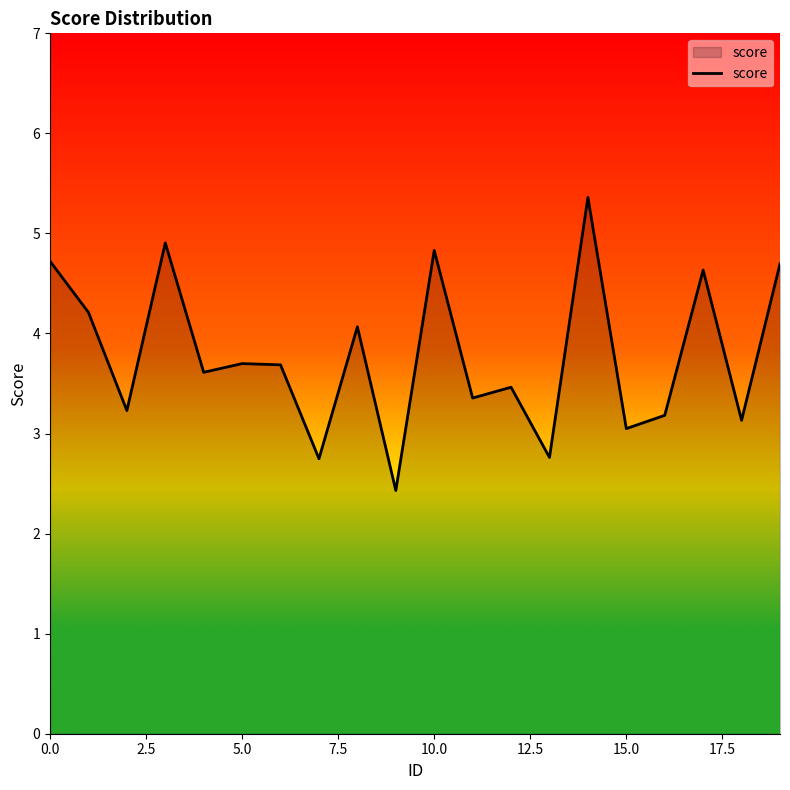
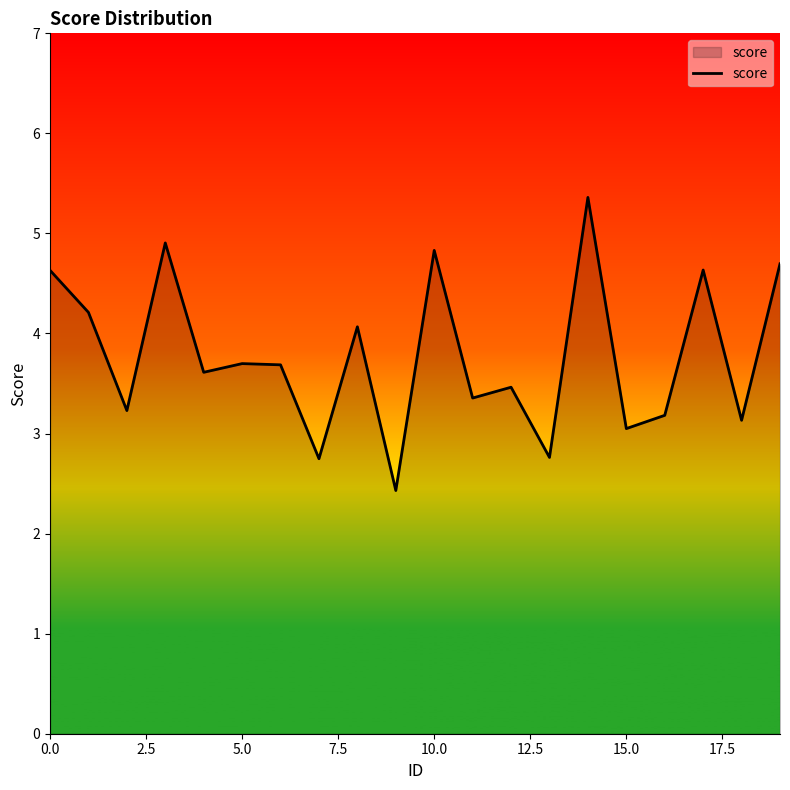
  {
-   "0.0": 4.72,
+   "0.0": 4.63,
    "5.0": 3.70,
    "10.0": 4.83,
    "15.0": 3.05
  }
